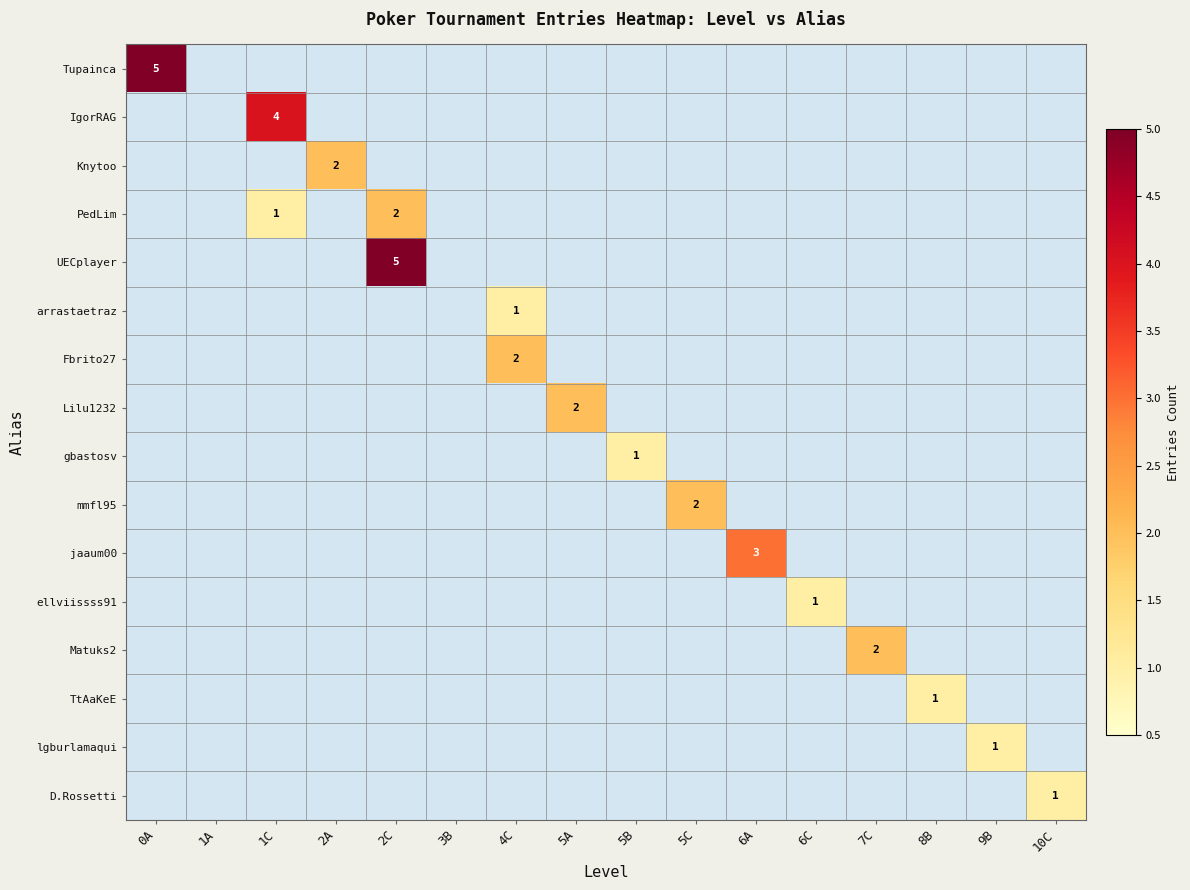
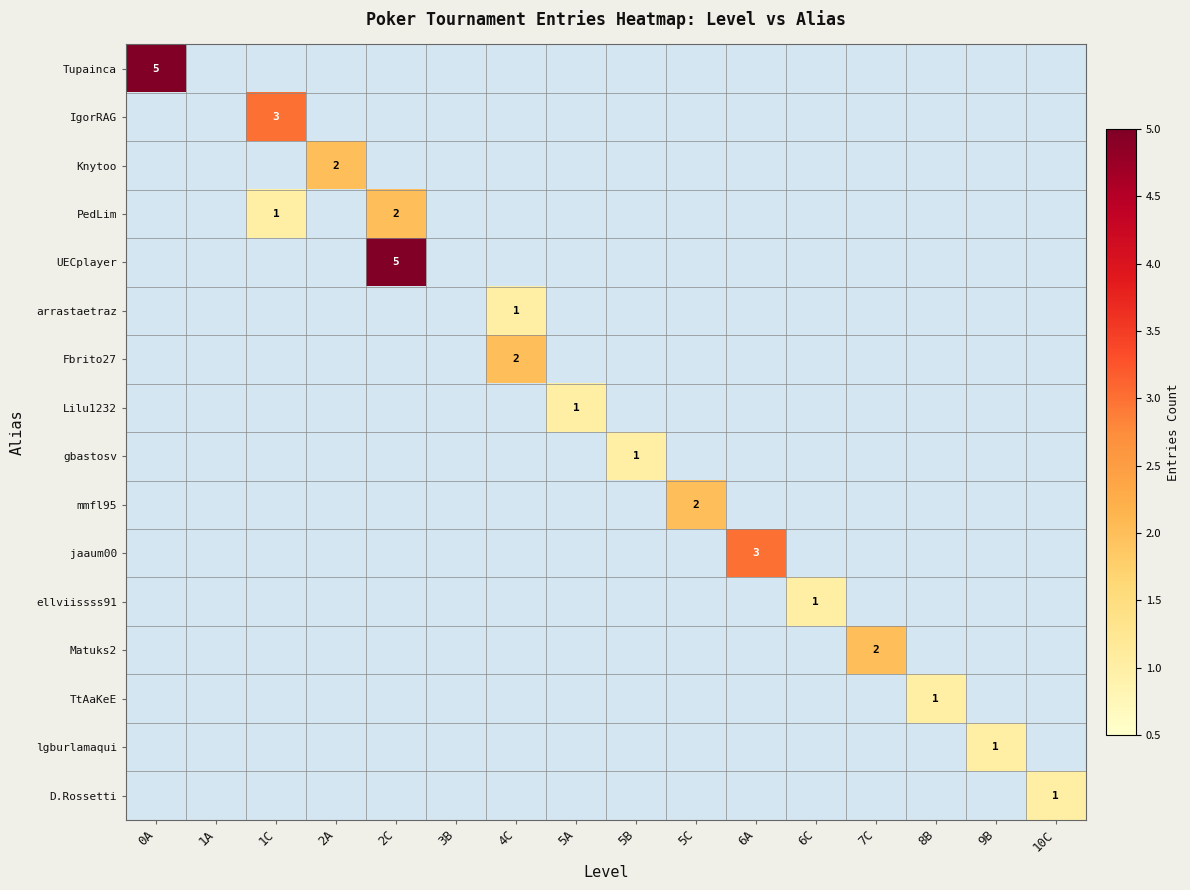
  {
    "Tupainca": {
      "0A": 5
    },
    "IgorRAG": {
-     "1C": 4
+     "1C": 3
    },
    "Knytoo": {
      "2A": 2
    },
    "PedLim": {
      "1C": 1,
      "2C": 2
    },
    "UECplayer": {
      "2C": 5
    },
    "arrastaetraz": {
      "4C": 1
    },
    "Fbrito27": {
      "4C": 2
    },
    "Lilu1232": {
-     "5A": 2
+     "5A": 1
    },
    "gbastosv": {
      "5B": 1
    },
    "mmfl95": {
      "5C": 2
    },
    "jaaum00": {
      "6A": 3
    },
    "ellviissss91": {
      "6C": 1
    },
    "Matuks2": {
      "7C": 2
    },
    "TtAaKeE": {
      "8B": 1
    },
    "lgburlamaqui": {
      "9B": 1
    },
    "D.Rossetti": {
      "10C": 1
    }
  }
